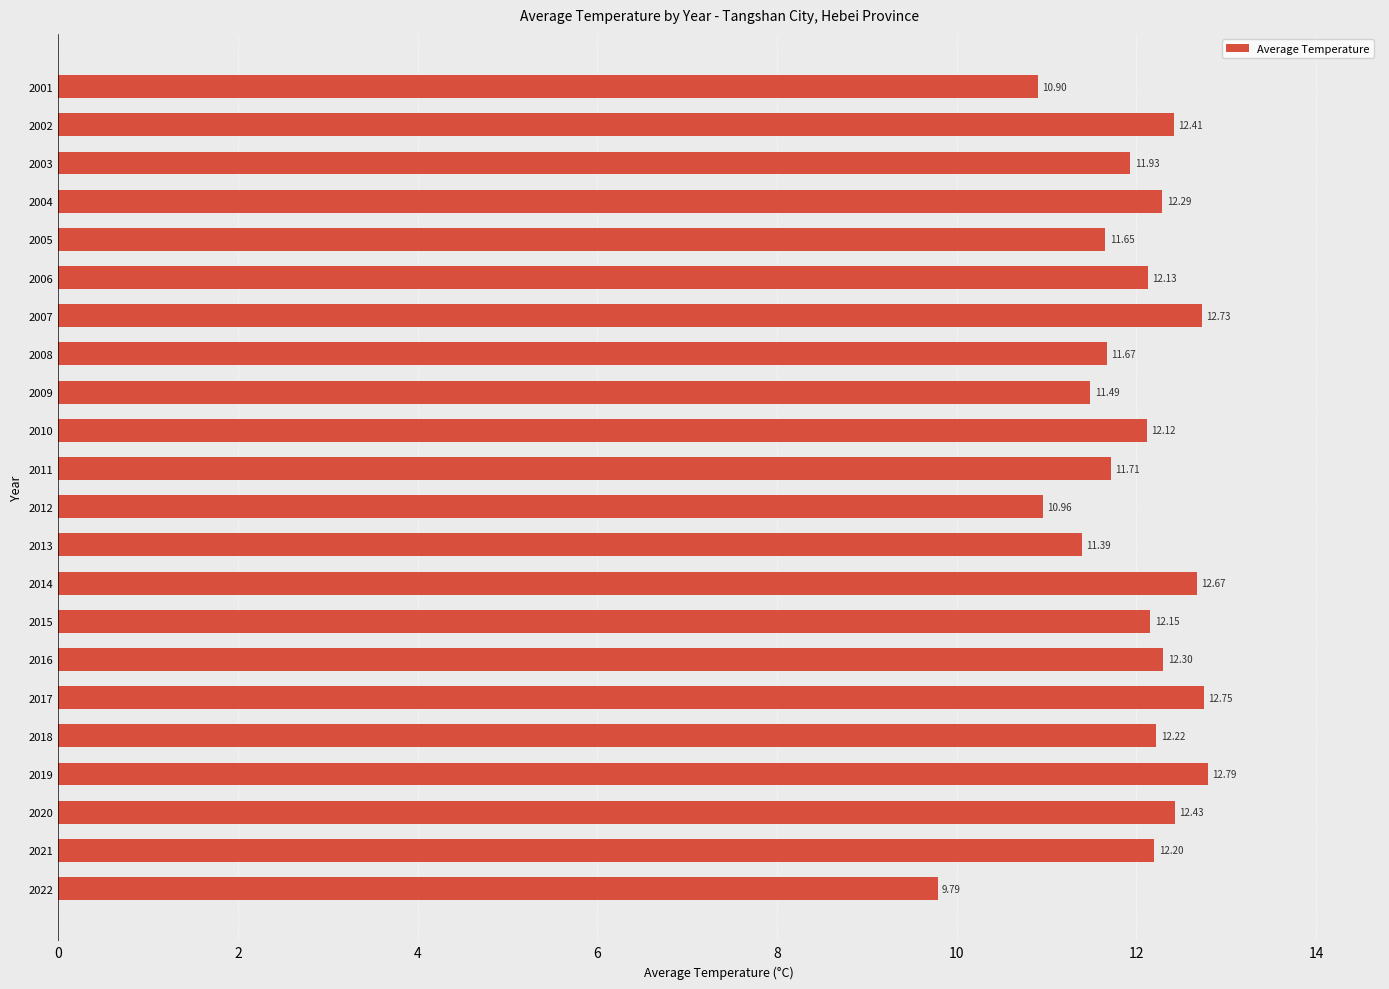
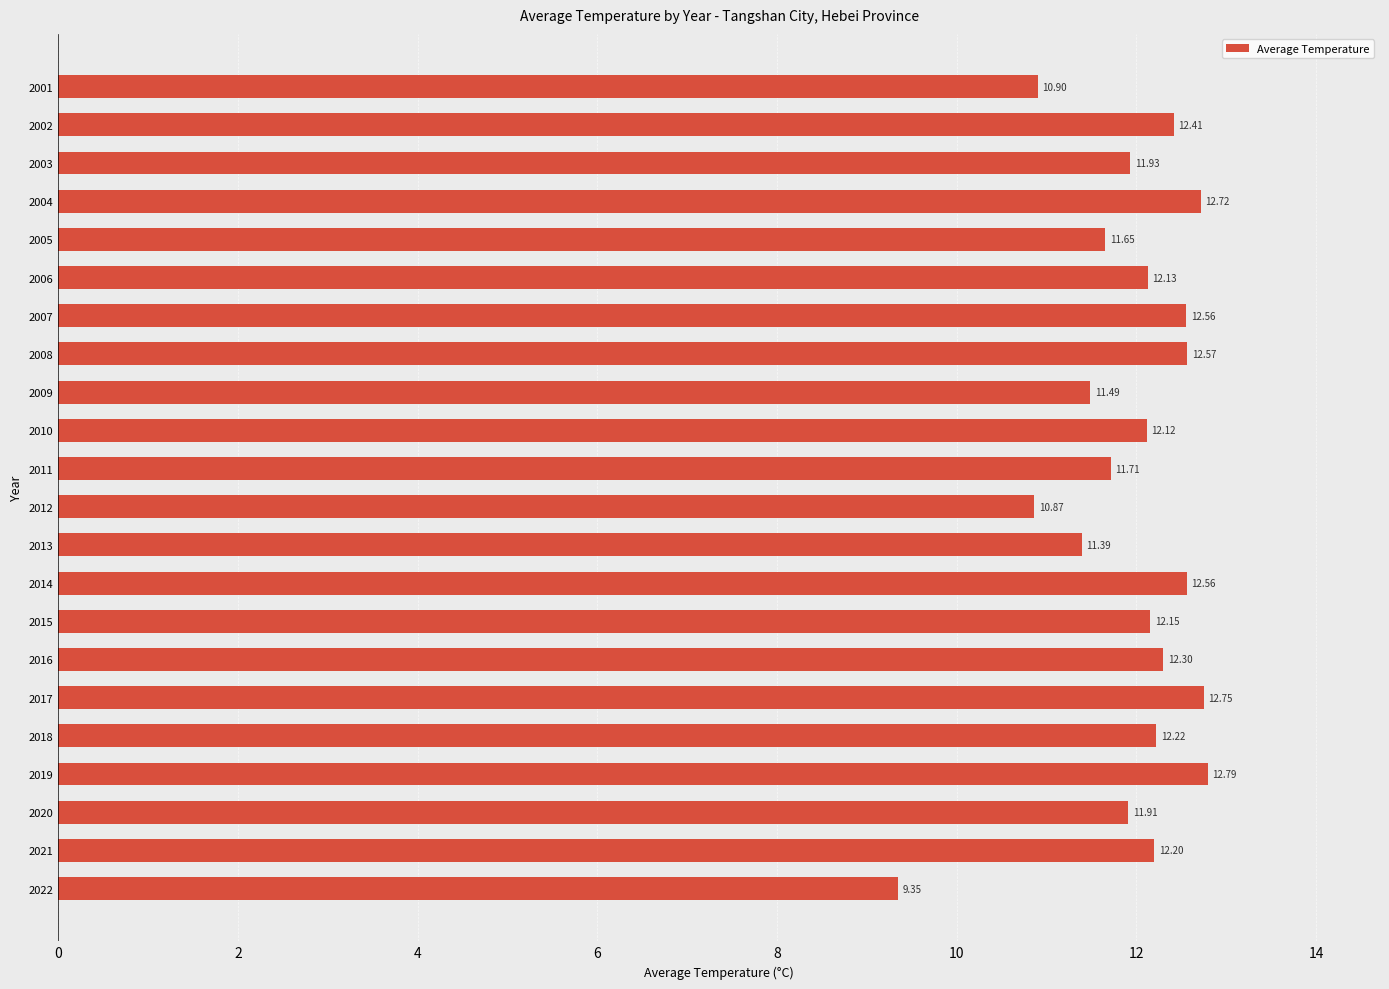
  {
    "2001": 10.90,
    "2002": 12.41,
    "2003": 11.93,
-   "2004": 12.29,
+   "2004": 12.72,
    "2005": 11.65,
    "2006": 12.13,
-   "2007": 12.73,
-   "2008": 11.67,
+   "2007": 12.56,
+   "2008": 12.57,
    "2009": 11.49,
    "2010": 12.12,
    "2011": 11.71,
-   "2012": 10.96,
+   "2012": 10.87,
    "2013": 11.39,
-   "2014": 12.67,
+   "2014": 12.56,
    "2015": 12.15,
    "2016": 12.30,
    "2017": 12.75,
    "2018": 12.22,
    "2019": 12.79,
-   "2020": 12.43,
+   "2020": 11.91,
    "2021": 12.20,
-   "2022": 9.79
+   "2022": 9.35
  }
